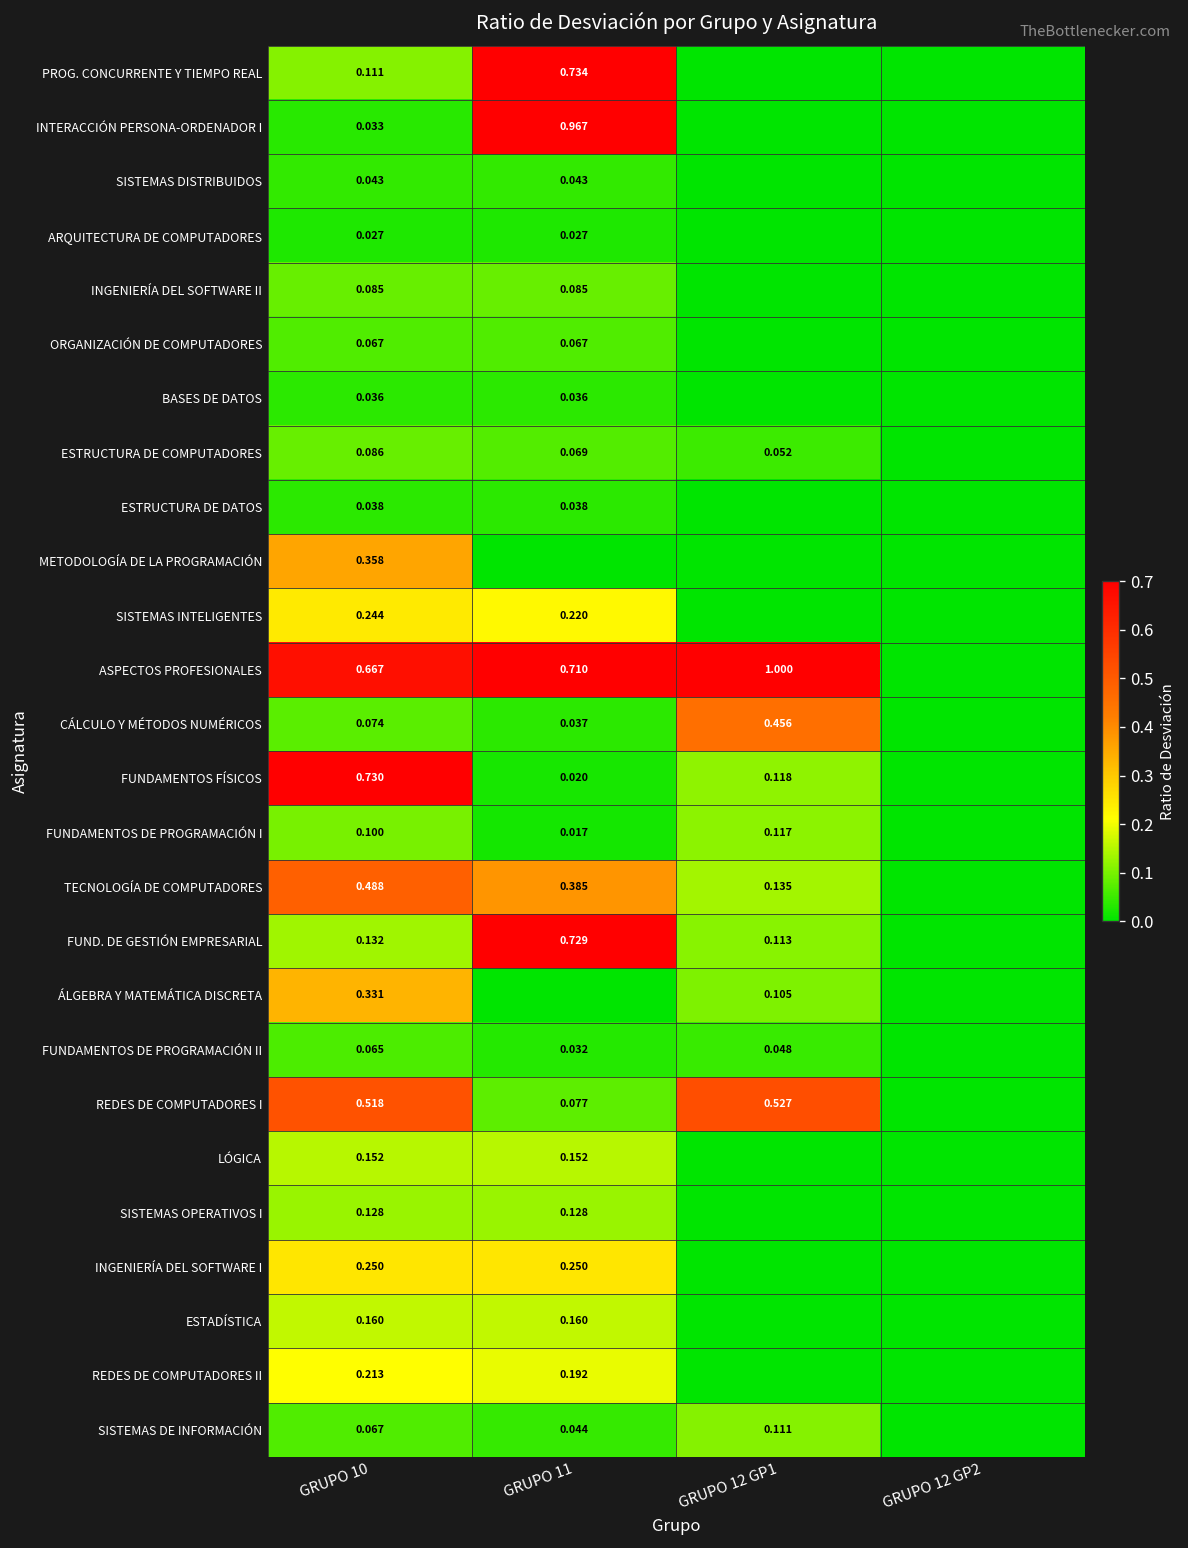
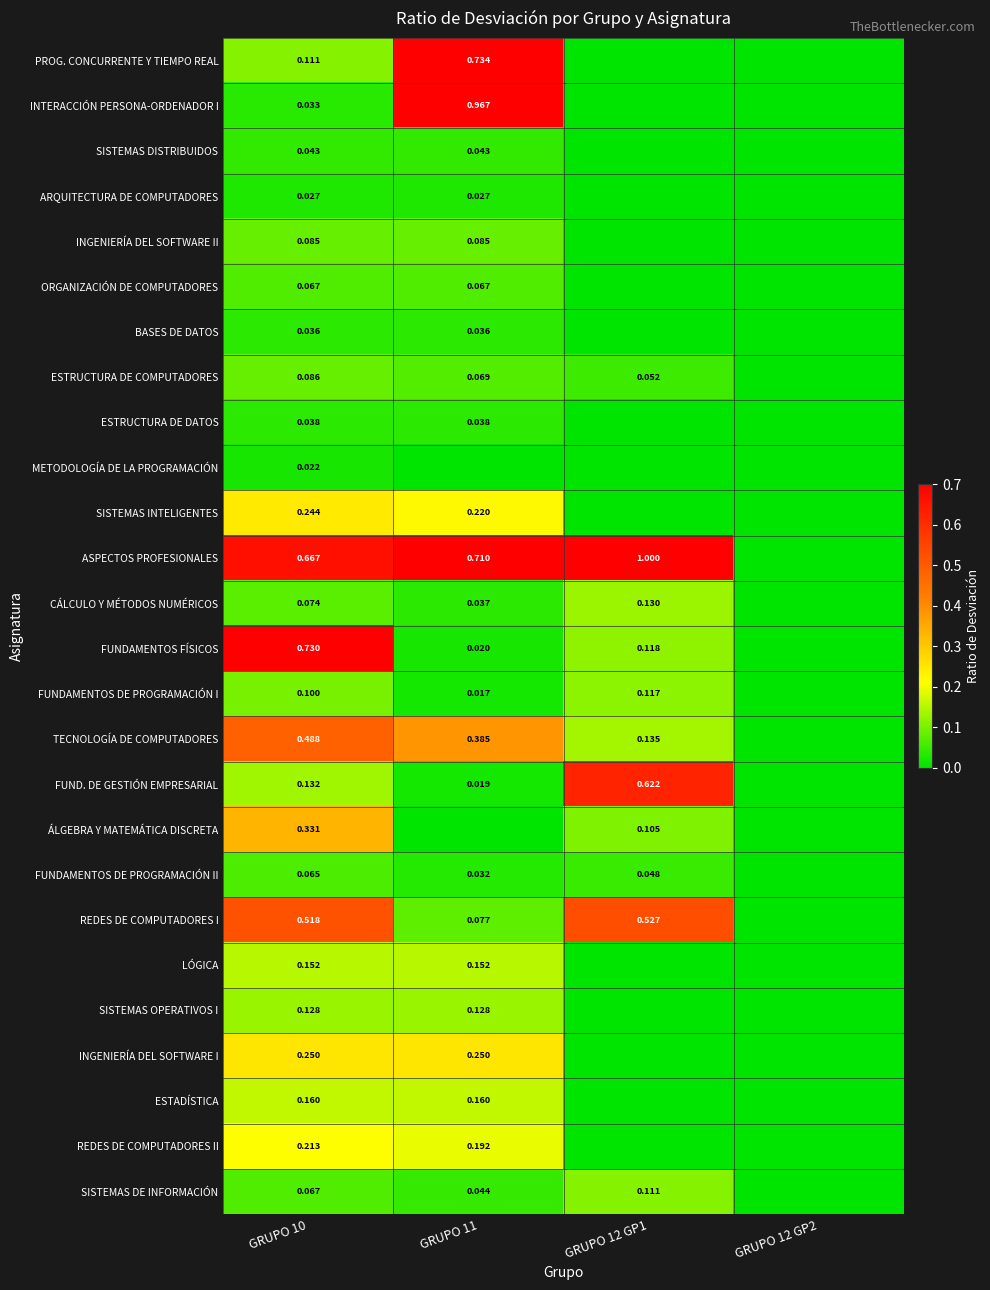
  {
    "PROG. CONCURRENTE Y TIEMPO REAL": {
      "GRUPO 10": 0.111,
      "GRUPO 11": 0.734
    },
    "INTERACCIÓN PERSONA-ORDENADOR I": {
      "GRUPO 10": 0.033,
      "GRUPO 11": 0.967
    },
    "SISTEMAS DISTRIBUIDOS": {
      "GRUPO 10": 0.043,
      "GRUPO 11": 0.043
    },
    "ARQUITECTURA DE COMPUTADORES": {
      "GRUPO 10": 0.027,
      "GRUPO 11": 0.027
    },
    "INGENIERÍA DEL SOFTWARE II": {
      "GRUPO 10": 0.085,
      "GRUPO 11": 0.085
    },
    "ORGANIZACIÓN DE COMPUTADORES": {
      "GRUPO 10": 0.067,
      "GRUPO 11": 0.067
    },
    "BASES DE DATOS": {
      "GRUPO 10": 0.036,
      "GRUPO 11": 0.036
    },
    "ESTRUCTURA DE COMPUTADORES": {
      "GRUPO 10": 0.086,
      "GRUPO 11": 0.069,
      "GRUPO 12 GP1": 0.052
    },
    "ESTRUCTURA DE DATOS": {
      "GRUPO 10": 0.038,
      "GRUPO 11": 0.038
    },
    "METODOLOGÍA DE LA PROGRAMACIÓN": {
-     "GRUPO 10": 0.358
+     "GRUPO 10": 0.022
    },
    "SISTEMAS INTELIGENTES": {
      "GRUPO 10": 0.244,
      "GRUPO 11": 0.220
    },
    "ASPECTOS PROFESIONALES": {
      "GRUPO 10": 0.667,
      "GRUPO 11": 0.710,
      "GRUPO 12 GP1": 1.000
    },
    "CÁLCULO Y MÉTODOS NUMÉRICOS": {
      "GRUPO 10": 0.074,
      "GRUPO 11": 0.037,
-     "GRUPO 12 GP1": 0.456
+     "GRUPO 12 GP1": 0.130
    },
    "FUNDAMENTOS FÍSICOS": {
      "GRUPO 10": 0.730,
      "GRUPO 11": 0.020,
      "GRUPO 12 GP1": 0.118
    },
    "FUNDAMENTOS DE PROGRAMACIÓN I": {
      "GRUPO 10": 0.100,
      "GRUPO 11": 0.017,
      "GRUPO 12 GP1": 0.117
    },
    "TECNOLOGÍA DE COMPUTADORES": {
      "GRUPO 10": 0.488,
      "GRUPO 11": 0.385,
      "GRUPO 12 GP1": 0.135
    },
    "FUND. DE GESTIÓN EMPRESARIAL": {
      "GRUPO 10": 0.132,
-     "GRUPO 11": 0.729,
-     "GRUPO 12 GP1": 0.113
+     "GRUPO 11": 0.019,
+     "GRUPO 12 GP1": 0.622
    },
    "ÁLGEBRA Y MATEMÁTICA DISCRETA": {
      "GRUPO 10": 0.331,
      "GRUPO 12 GP1": 0.105
    },
    "FUNDAMENTOS DE PROGRAMACIÓN II": {
      "GRUPO 10": 0.065,
      "GRUPO 11": 0.032,
      "GRUPO 12 GP1": 0.048
    },
    "REDES DE COMPUTADORES I": {
      "GRUPO 10": 0.518,
      "GRUPO 11": 0.077,
      "GRUPO 12 GP1": 0.527
    },
    "LÓGICA": {
      "GRUPO 10": 0.152,
      "GRUPO 11": 0.152
    },
    "SISTEMAS OPERATIVOS I": {
      "GRUPO 10": 0.128,
      "GRUPO 11": 0.128
    },
    "INGENIERÍA DEL SOFTWARE I": {
      "GRUPO 10": 0.250,
      "GRUPO 11": 0.250
    },
    "ESTADÍSTICA": {
      "GRUPO 10": 0.160,
      "GRUPO 11": 0.160
    },
    "REDES DE COMPUTADORES II": {
      "GRUPO 10": 0.213,
      "GRUPO 11": 0.192
    },
    "SISTEMAS DE INFORMACIÓN": {
      "GRUPO 10": 0.067,
      "GRUPO 11": 0.044,
      "GRUPO 12 GP1": 0.111
    }
  }
